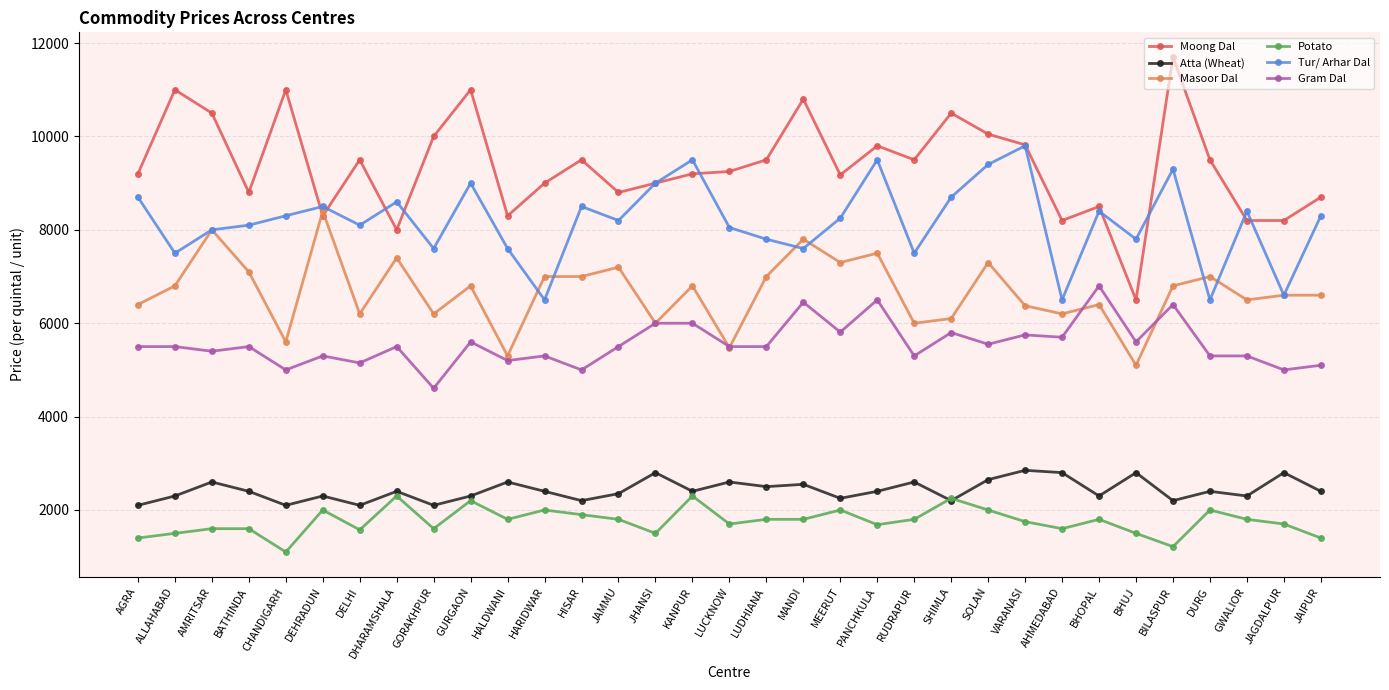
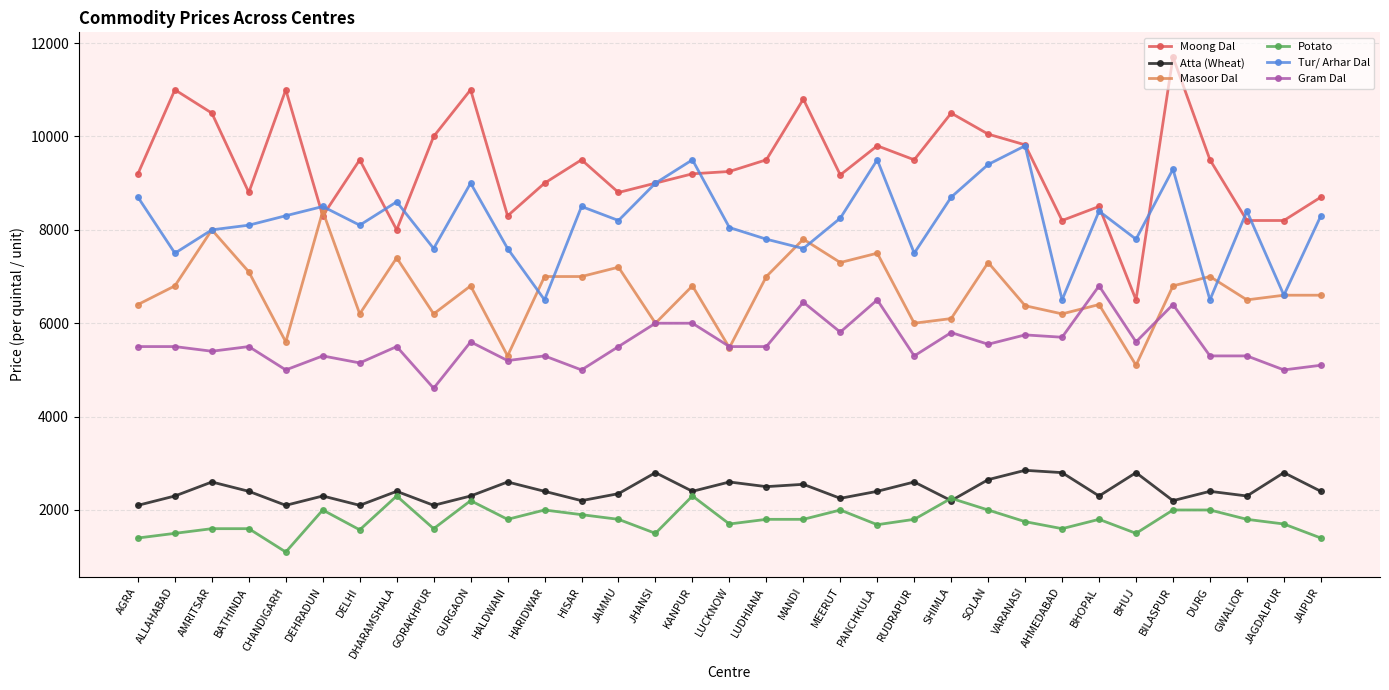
  {
    "Atta (Wheat)": {
      "AGRA": 2100,
      "ALLAHABAD": 2300,
      "AMRITSAR": 2600,
      "BATHINDA": 2400,
      "CHANDIGARH": 2100,
      "DEHRADUN": 2300,
      "DELHI": 2100,
      "DHARAMSHALA": 2400,
      "GORAKHPUR": 2100,
      "GURGAON": 2300,
      "HALDWANI": 2600,
      "HARIDWAR": 2400,
      "HISAR": 2200,
      "JAMMU": 2400,
      "JHANSI": 2800,
      "KANPUR": 2400,
      "LUCKNOW": 2600,
      "LUDHIANA": 2500,
      "MANDI": 2600,
      "MEERUT": 2300,
      "PANCHKULA": 2400,
      "RUDRAPUR": 2600,
      "SOLAN": 2700,
      "VARANASI": 2900,
      "AHMEDABAD": 2800,
      "BHOPAL": 2300,
      "BHUJ": 2800,
      "BILASPUR": 2200,
      "DURG": 2400,
      "GWALIOR": 2300,
      "JAGDALPUR": 2800,
      "JAIPUR": 2400
    },
    "Potato": {
      "AGRA": 1400,
      "ALLAHABAD": 1500,
      "AMRITSAR": 1600,
      "BATHINDA": 1600,
      "CHANDIGARH": 1100,
      "DEHRADUN": 2000,
      "DELHI": 1600,
      "DHARAMSHALA": 2300,
      "GORAKHPUR": 1600,
      "GURGAON": 2200,
      "HALDWANI": 1800,
      "HARIDWAR": 2000,
      "HISAR": 1900,
      "JAMMU": 1800,
      "JHANSI": 1500,
      "KANPUR": 2300,
      "LUCKNOW": 1700,
      "LUDHIANA": 1800,
      "MANDI": 1800,
      "MEERUT": 2000,
      "PANCHKULA": 1700,
      "RUDRAPUR": 1800,
      "SOLAN": 2000,
      "VARANASI": 1800,
      "AHMEDABAD": 1600,
      "BHOPAL": 1800,
      "BHUJ": 1500,
-     "BILASPUR": 1200,
+     "BILASPUR": 2000,
      "DURG": 2000,
      "GWALIOR": 1800,
      "JAGDALPUR": 1700,
      "JAIPUR": 1400
    },
    "Tur/ Arhar Dal": {
      "AGRA": 8700,
      "ALLAHABAD": 7500,
      "BATHINDA": 8100,
      "CHANDIGARH": 8300,
      "DEHRADUN": 8500,
      "DELHI": 8100,
      "DHARAMSHALA": 8600,
      "GORAKHPUR": 7600,
      "GURGAON": 9000,
      "HALDWANI": 7600,
      "HARIDWAR": 6500,
      "HISAR": 8500,
      "JAMMU": 8200,
      "KANPUR": 9500,
      "LUCKNOW": 8100,
      "LUDHIANA": 7800,
      "MANDI": 7600,
      "MEERUT": 8300,
      "PANCHKULA": 9500,
      "RUDRAPUR": 7500,
      "SHIMLA": 8700,
      "SOLAN": 9400,
      "AHMEDABAD": 6500,
      "BHOPAL": 8400,
      "BHUJ": 7800,
      "BILASPUR": 9300,
      "DURG": 6500,
      "GWALIOR": 8400,
      "JAIPUR": 8300
    },
    "Gram Dal": {
      "AGRA": 5500,
      "ALLAHABAD": 5500,
      "AMRITSAR": 5400,
      "BATHINDA": 5500,
      "CHANDIGARH": 5000,
      "DEHRADUN": 5300,
      "DELHI": 5200,
      "DHARAMSHALA": 5500,
      "GORAKHPUR": 4600,
      "GURGAON": 5600,
      "HALDWANI": 5200,
      "HARIDWAR": 5300,
      "HISAR": 5000,
      "JAMMU": 5500,
      "KANPUR": 6000,
      "LUDHIANA": 5500,
      "MANDI": 6500,
      "MEERUT": 5800,
      "PANCHKULA": 6500,
      "RUDRAPUR": 5300,
      "SHIMLA": 5800,
      "SOLAN": 5600,
      "VARANASI": 5800,
      "AHMEDABAD": 5700,
      "BHOPAL": 6800,
      "BHUJ": 5600,
      "BILASPUR": 6400,
      "DURG": 5300,
      "GWALIOR": 5300,
      "JAGDALPUR": 5000,
      "JAIPUR": 5100
    }
  }
